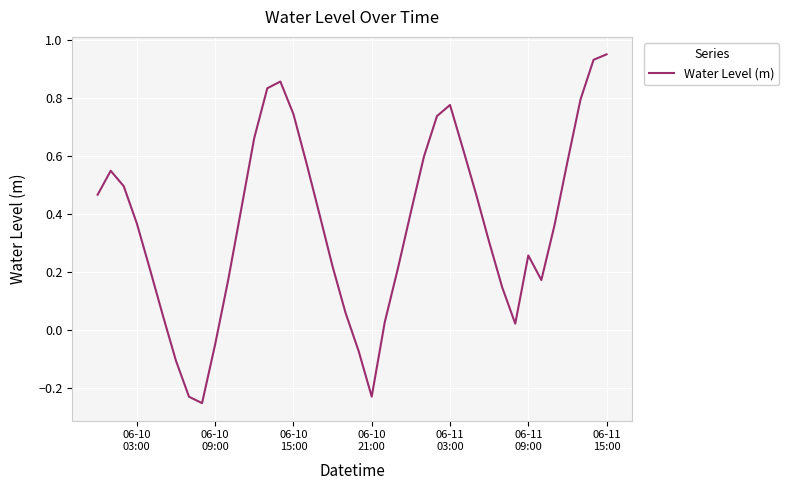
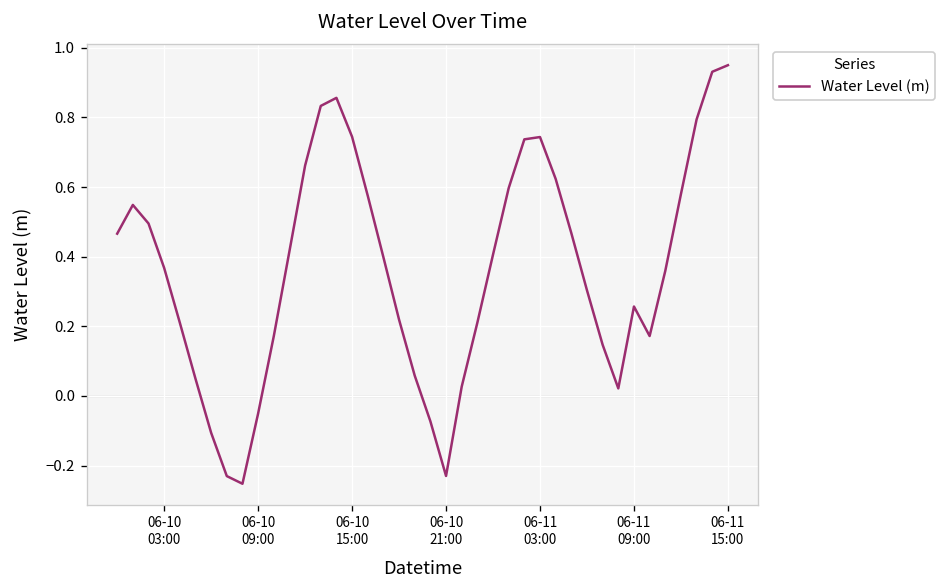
  {
    "06-10 03:00": 0.37,
    "06-10 09:00": -0.05,
    "06-10 15:00": 0.74,
    "06-10 21:00": -0.23,
-   "06-11 03:00": 0.78,
+   "06-11 03:00": 0.74,
    "06-11 09:00": 0.26,
    "06-11 15:00": 0.95
  }
